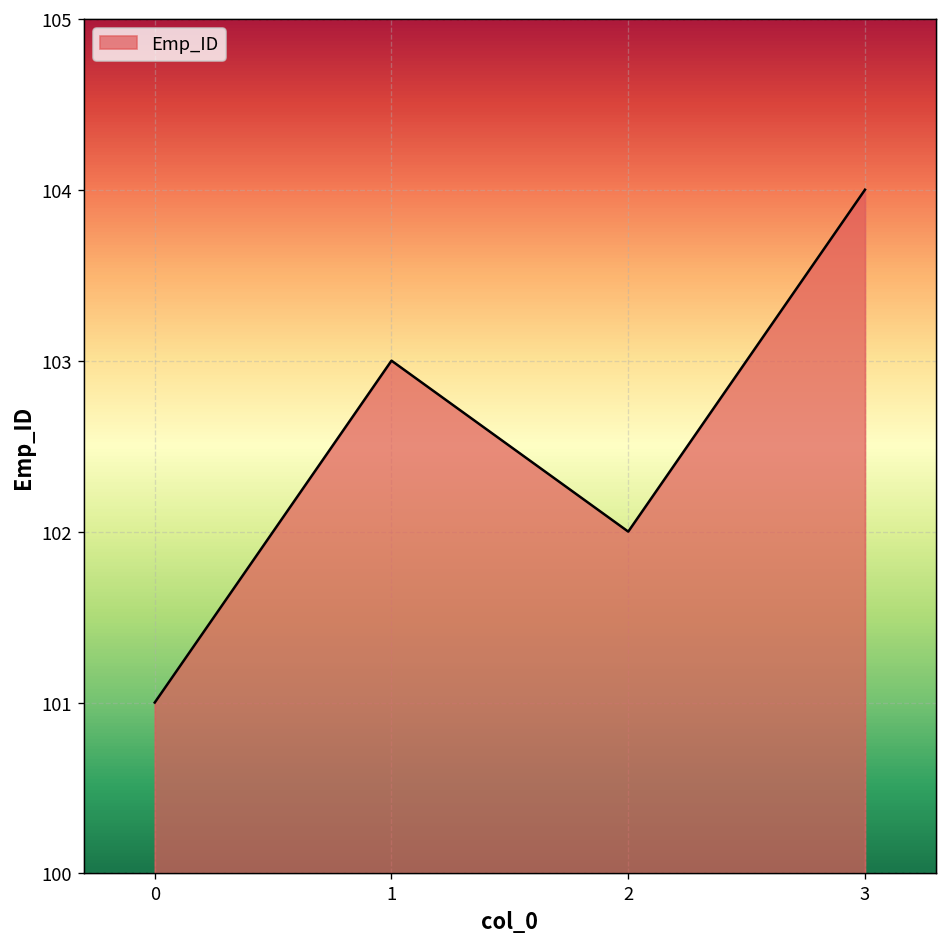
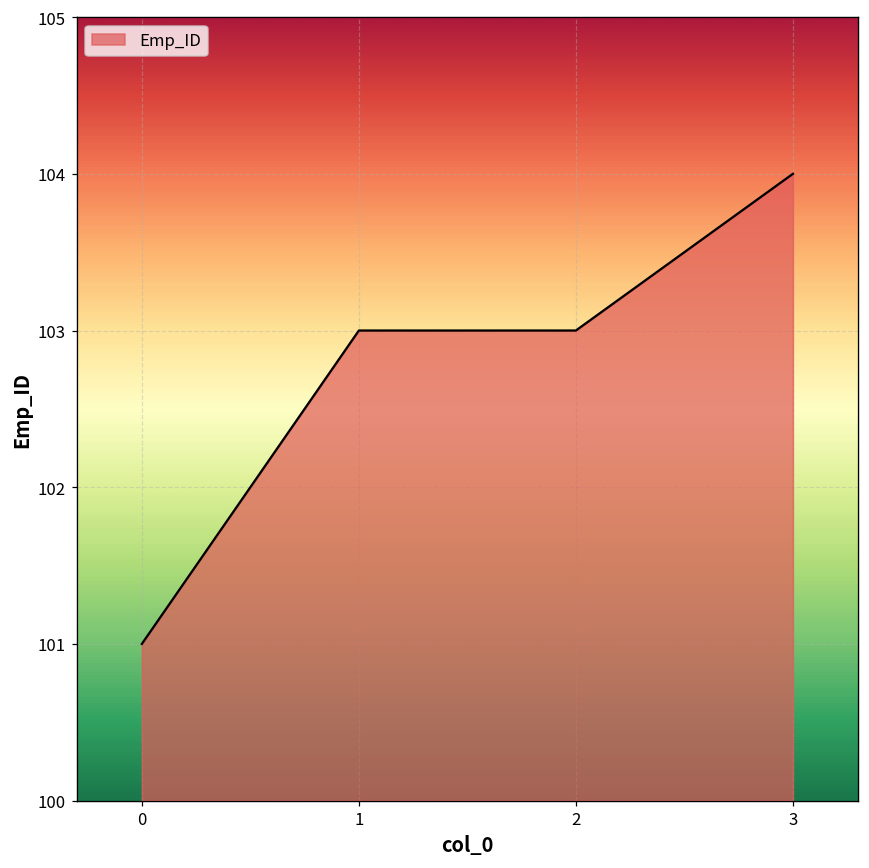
  {
    "0": 101,
    "1": 103,
-   "2": 102,
+   "2": 103,
    "3": 104
  }
